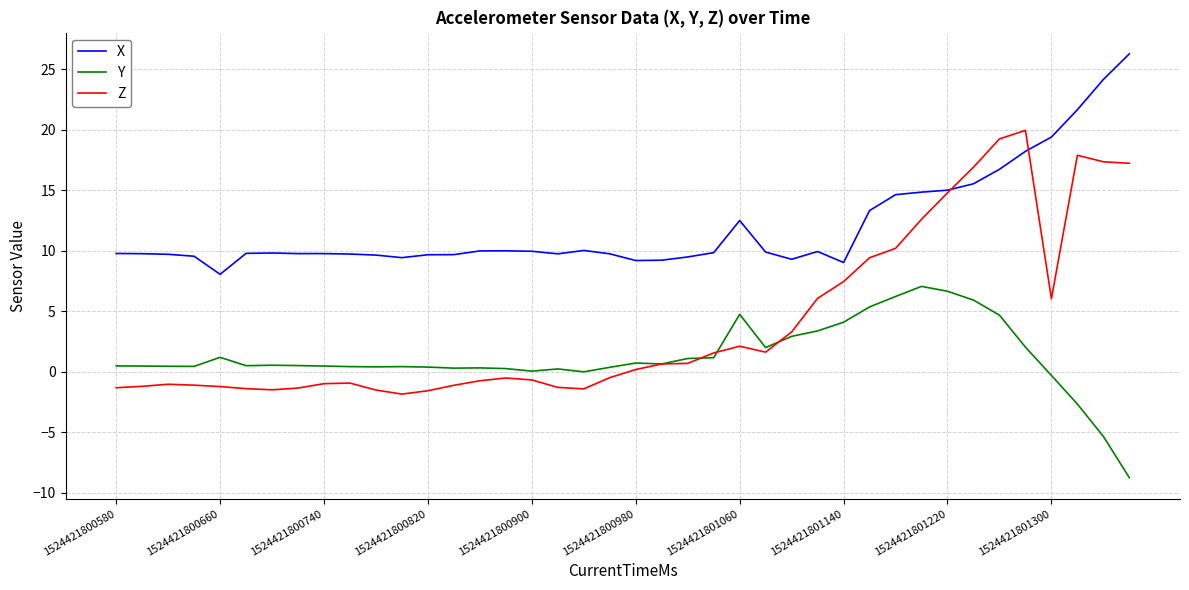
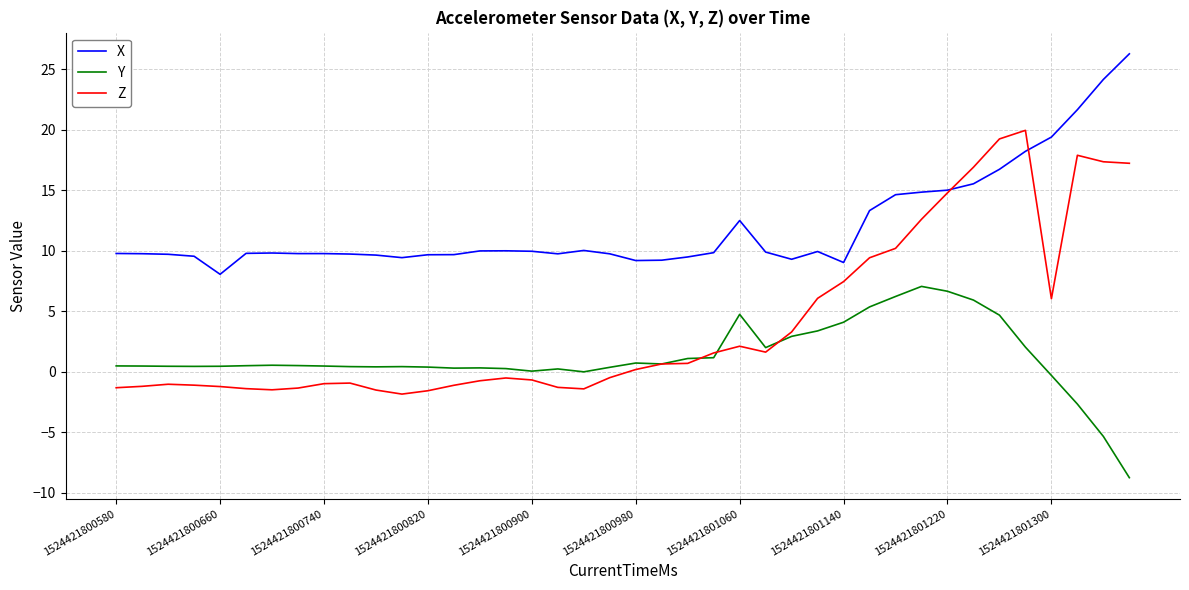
  {
    "X": {
      "1524421800580": 9.8,
      "1524421800660": 8.1,
      "1524421800740": 9.8,
      "1524421800820": 9.7,
      "1524421800900": 10.0,
      "1524421800980": 9.2,
      "1524421801060": 12.5,
      "1524421801140": 9.0,
      "1524421801220": 15.0,
      "1524421801300": 19.4
    },
    "Y": {
      "1524421800580": 0.5,
-     "1524421800660": 1.2,
+     "1524421800660": 0.5,
      "1524421800740": 0.5,
      "1524421800820": 0.4,
      "1524421800900": 0.1,
      "1524421800980": 0.7,
      "1524421801060": 4.8,
      "1524421801140": 4.1,
      "1524421801220": 6.7,
      "1524421801300": -0.3
    },
    "Z": {
      "1524421800580": -1.3,
      "1524421800660": -1.2,
      "1524421800740": -1.0,
      "1524421800820": -1.6,
      "1524421800900": -0.7,
      "1524421800980": 0.2,
      "1524421801060": 2.1,
      "1524421801140": 7.5,
      "1524421801220": 14.8,
      "1524421801300": 6.0
    }
  }
